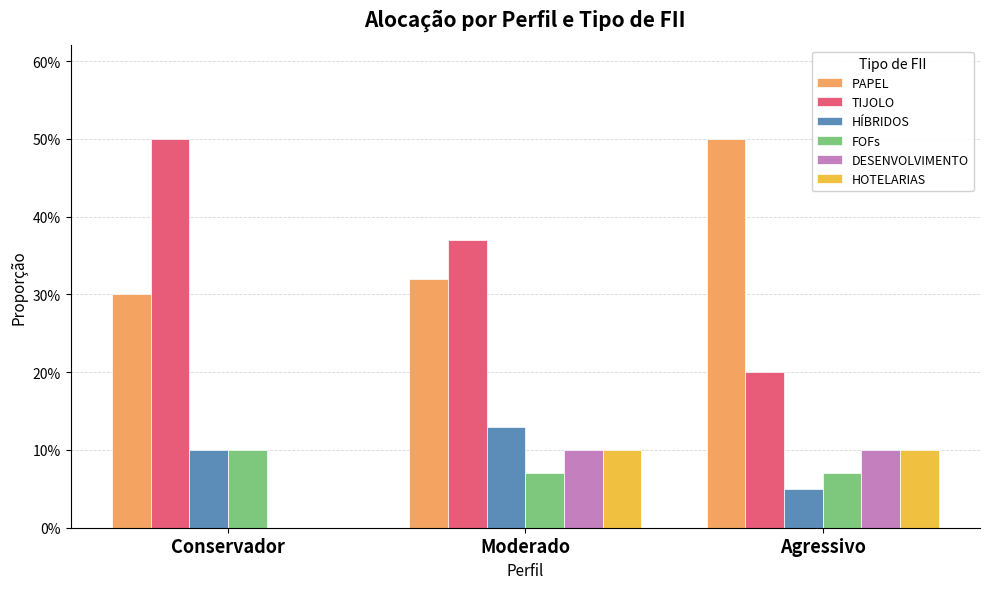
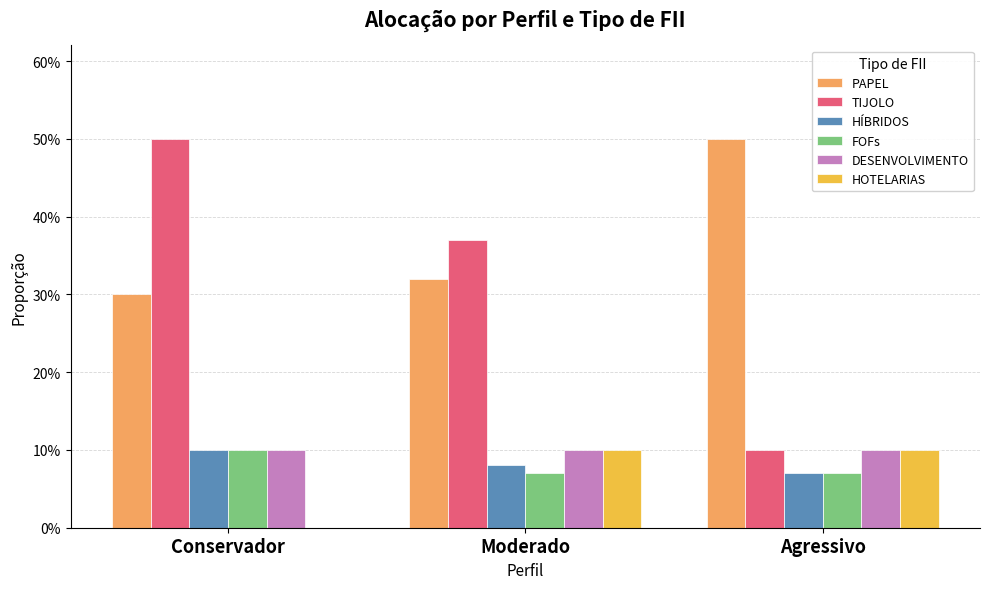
  {
    "TIJOLO": {
      "Conservador": "50%",
      "Moderado": "37%",
-     "Agressivo": "20%"
+     "Agressivo": "10%"
    },
    "HÍBRIDOS": {
      "Conservador": "10%",
-     "Moderado": "13%",
-     "Agressivo": "5%"
+     "Moderado": "8%",
+     "Agressivo": "7%"
    },
    "FOFs": {
      "Conservador": "10%",
      "Moderado": "7%",
      "Agressivo": "7%"
    },
    "DESENVOLVIMENTO": {
-     "Conservador": "0%",
+     "Conservador": "10%",
      "Moderado": "10%",
      "Agressivo": "10%"
    }
  }
